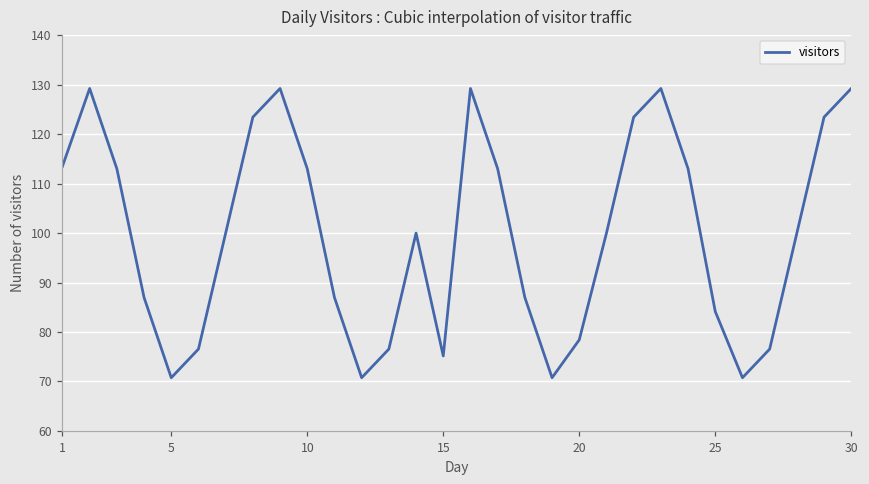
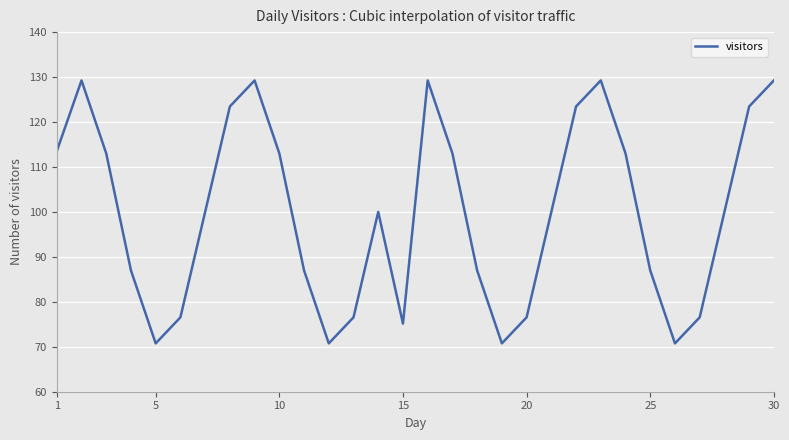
  {
    "1": 114,
    "5": 71,
    "10": 113,
    "15": 75,
-   "20": 78,
-   "25": 84,
+   "20": 77,
+   "25": 87,
    "30": 129
  }
